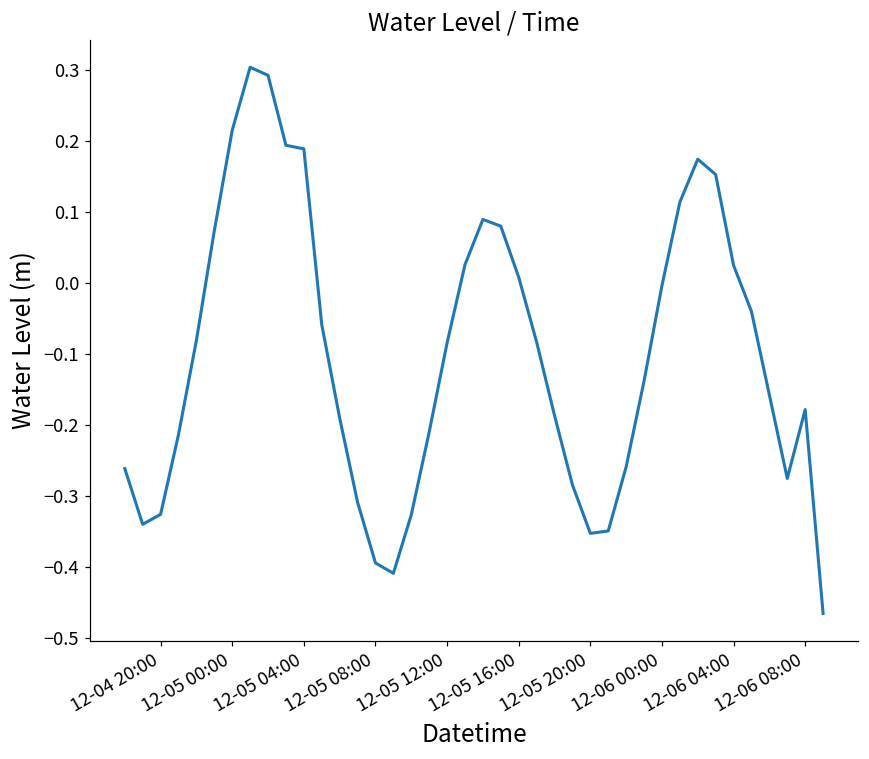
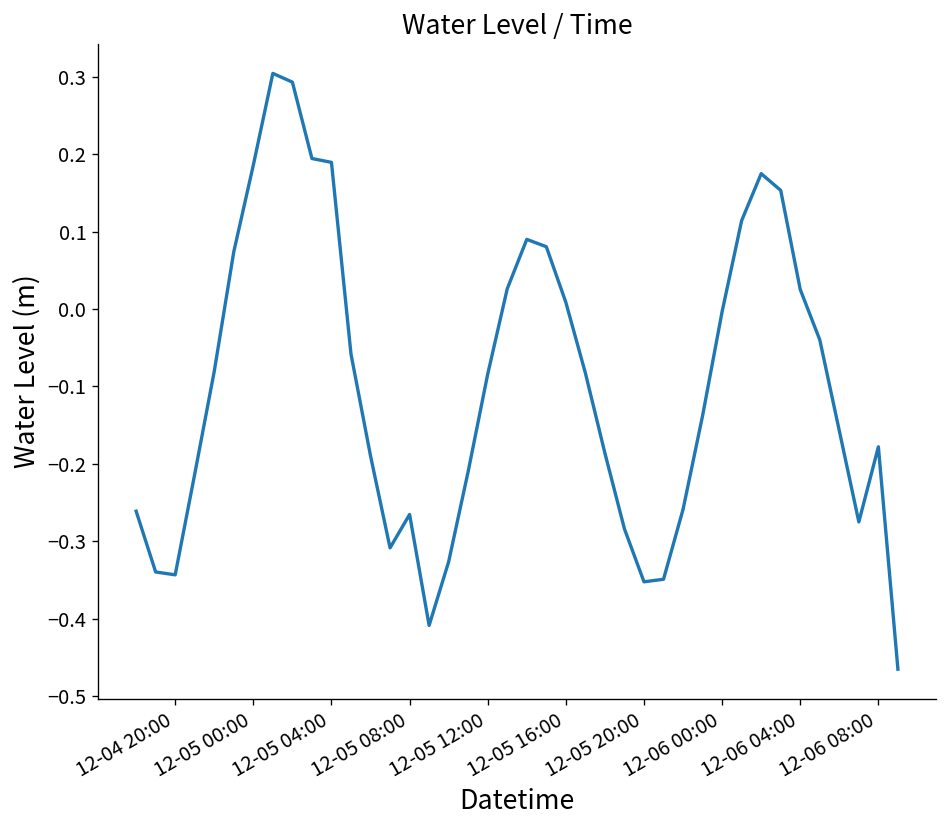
  {
-   "12-04 20:00": -0.33,
-   "12-05 00:00": 0.22,
+   "12-04 20:00": -0.34,
+   "12-05 00:00": 0.19,
    "12-05 04:00": 0.19,
-   "12-05 08:00": -0.39,
+   "12-05 08:00": -0.27,
    "12-05 12:00": -0.08,
    "12-05 16:00": 0.01,
    "12-05 20:00": -0.35,
    "12-06 00:00": 0.00,
    "12-06 04:00": 0.03,
    "12-06 08:00": -0.18
  }
